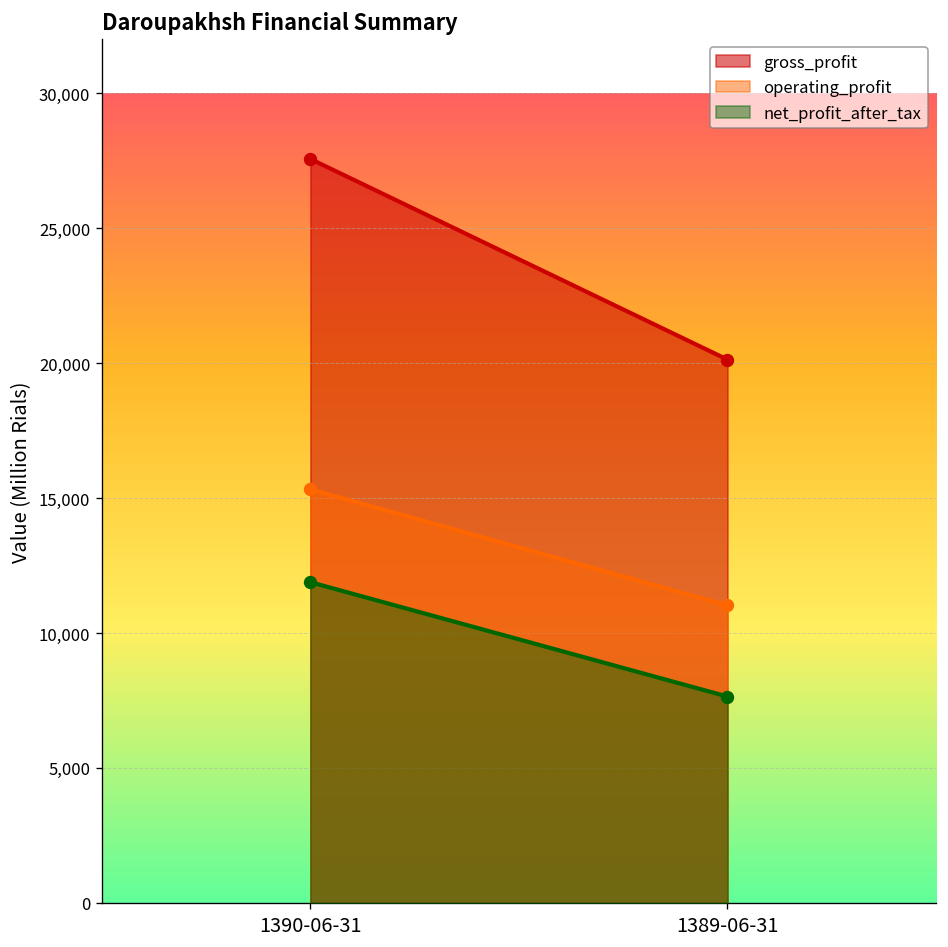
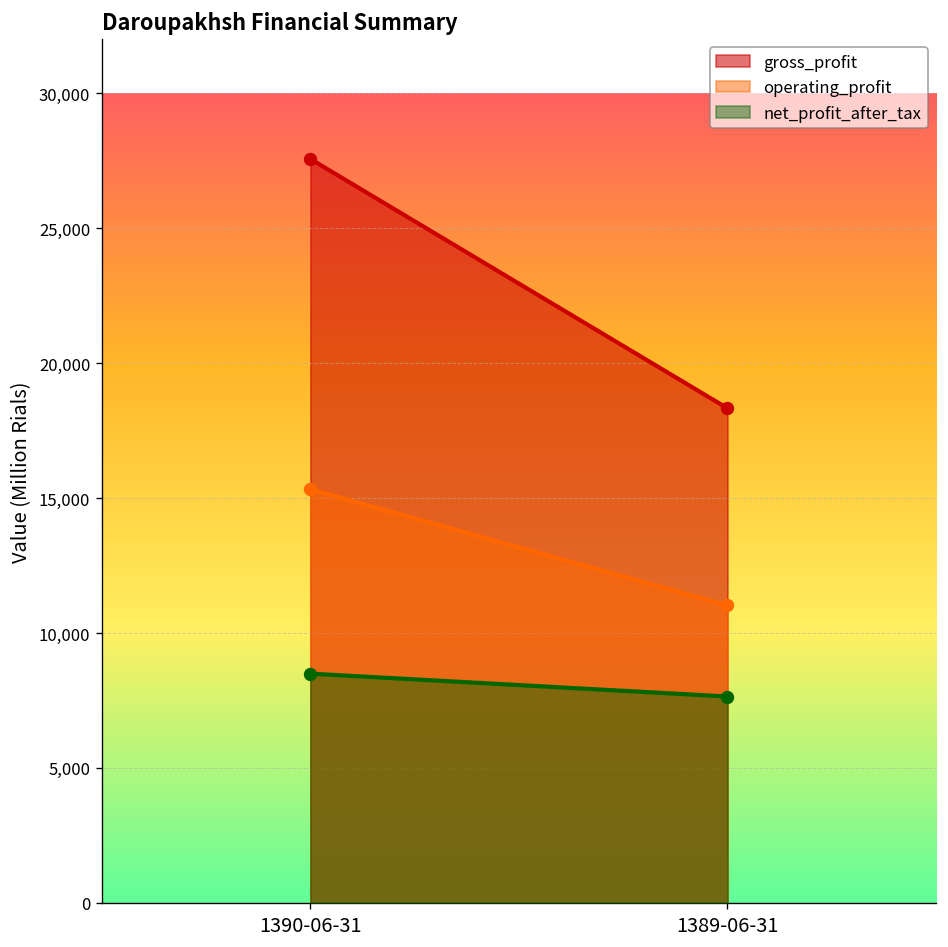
  {
    "gross_profit": {
      "1390-06-31": "27,600",
-     "1389-06-31": "20,100"
+     "1389-06-31": "18,300"
    },
    "operating_profit": {
      "1390-06-31": "15,300",
      "1389-06-31": "11,000"
    },
    "net_profit_after_tax": {
-     "1390-06-31": "11,900",
+     "1390-06-31": "8,500",
      "1389-06-31": "7,600"
    }
  }
